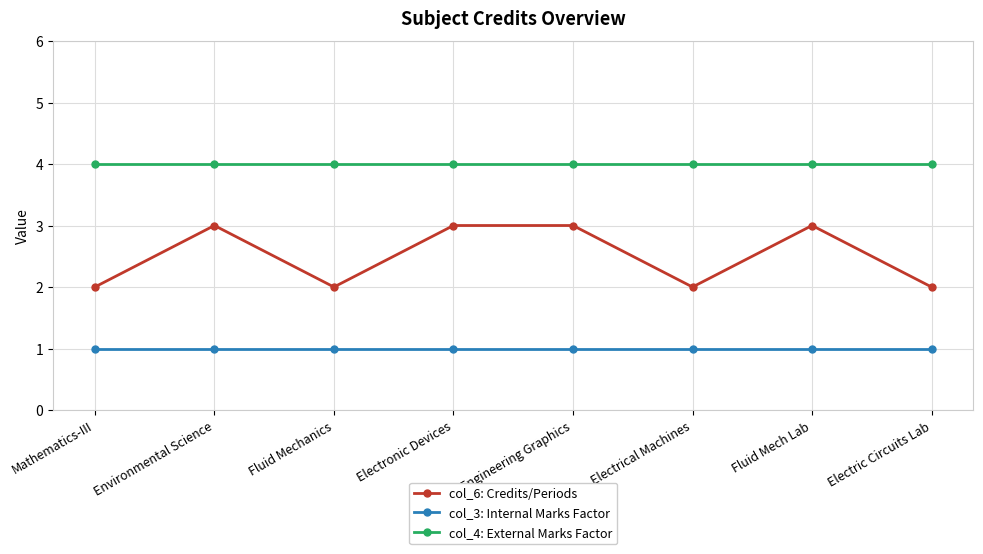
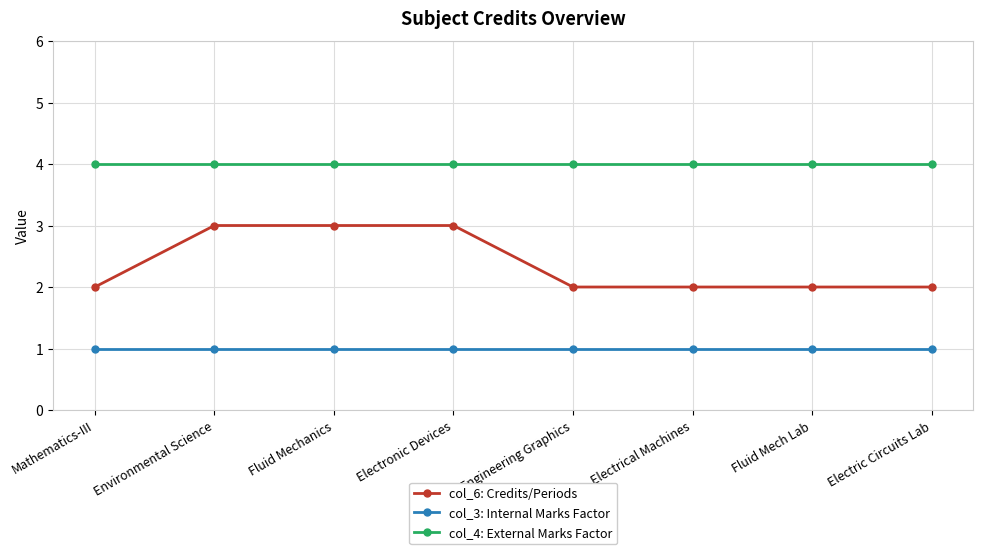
  {
    "col_6: Credits/Periods": {
      "Mathematics-III": 2,
      "Environmental Science": 3,
-     "Fluid Mechanics": 2,
+     "Fluid Mechanics": 3,
      "Electronic Devices": 3,
-     "Engineering Graphics": 3,
+     "Engineering Graphics": 2,
      "Electrical Machines": 2,
-     "Fluid Mech Lab": 3,
+     "Fluid Mech Lab": 2,
      "Electric Circuits Lab": 2
    },
    "col_3: Internal Marks Factor": {
      "Mathematics-III": 1,
      "Environmental Science": 1,
      "Fluid Mechanics": 1,
      "Electronic Devices": 1,
      "Engineering Graphics": 1,
      "Electrical Machines": 1,
      "Fluid Mech Lab": 1,
      "Electric Circuits Lab": 1
    },
    "col_4: External Marks Factor": {
      "Mathematics-III": 4,
      "Environmental Science": 4,
      "Fluid Mechanics": 4,
      "Electronic Devices": 4,
      "Engineering Graphics": 4,
      "Electrical Machines": 4,
      "Fluid Mech Lab": 4,
      "Electric Circuits Lab": 4
    }
  }
